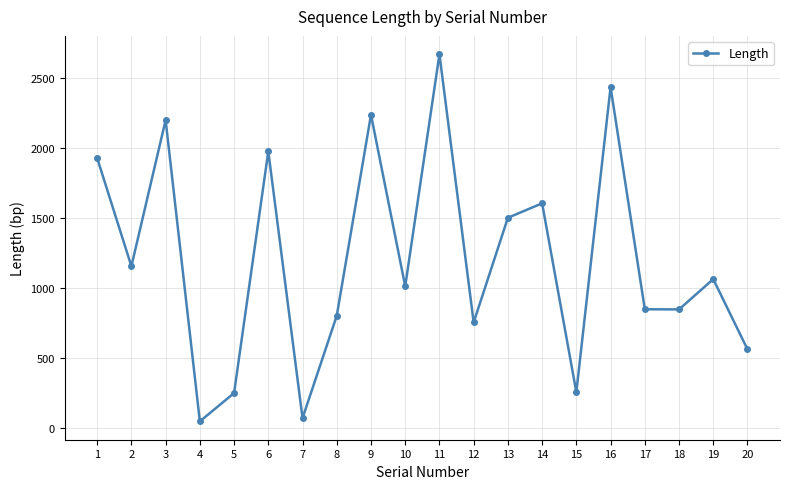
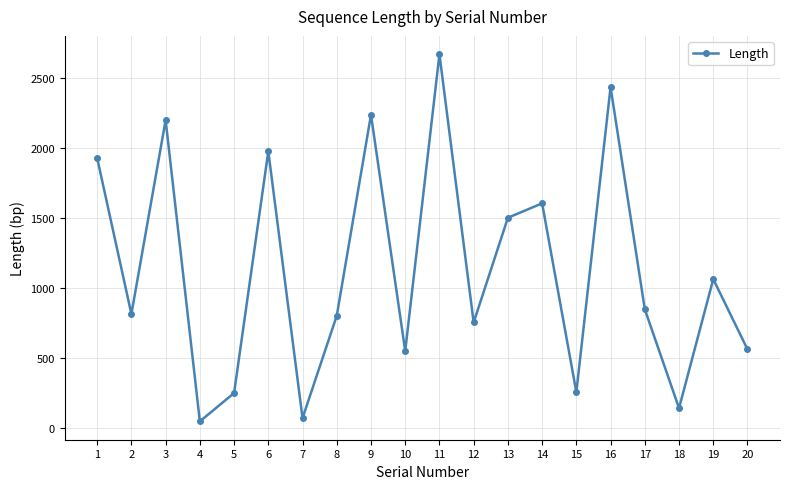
  {
    "1": 1930,
-   "2": 1150,
+   "2": 810,
    "3": 2200,
    "4": 50,
    "5": 250,
    "6": 1970,
    "7": 70,
    "8": 800,
    "9": 2240,
-   "10": 1010,
+   "10": 550,
    "11": 2670,
    "12": 750,
    "13": 1500,
    "14": 1600,
    "15": 260,
    "16": 2430,
    "17": 850,
-   "18": 850,
+   "18": 140,
    "19": 1060,
    "20": 560
  }
